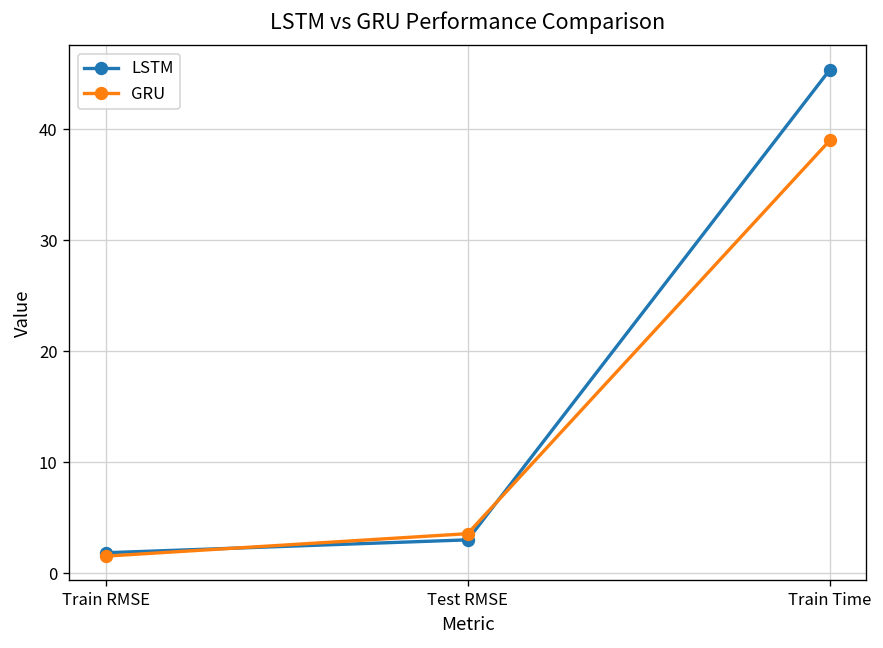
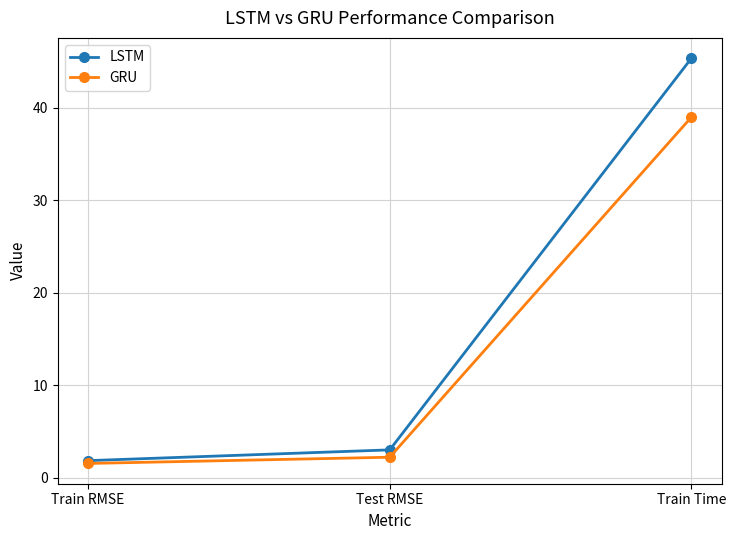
  {
    "LSTM": {
      "Train RMSE": 2,
      "Test RMSE": 3,
      "Train Time": 45
    },
    "GRU": {
      "Train RMSE": 2,
-     "Test RMSE": 4,
+     "Test RMSE": 2,
      "Train Time": 39
    }
  }
